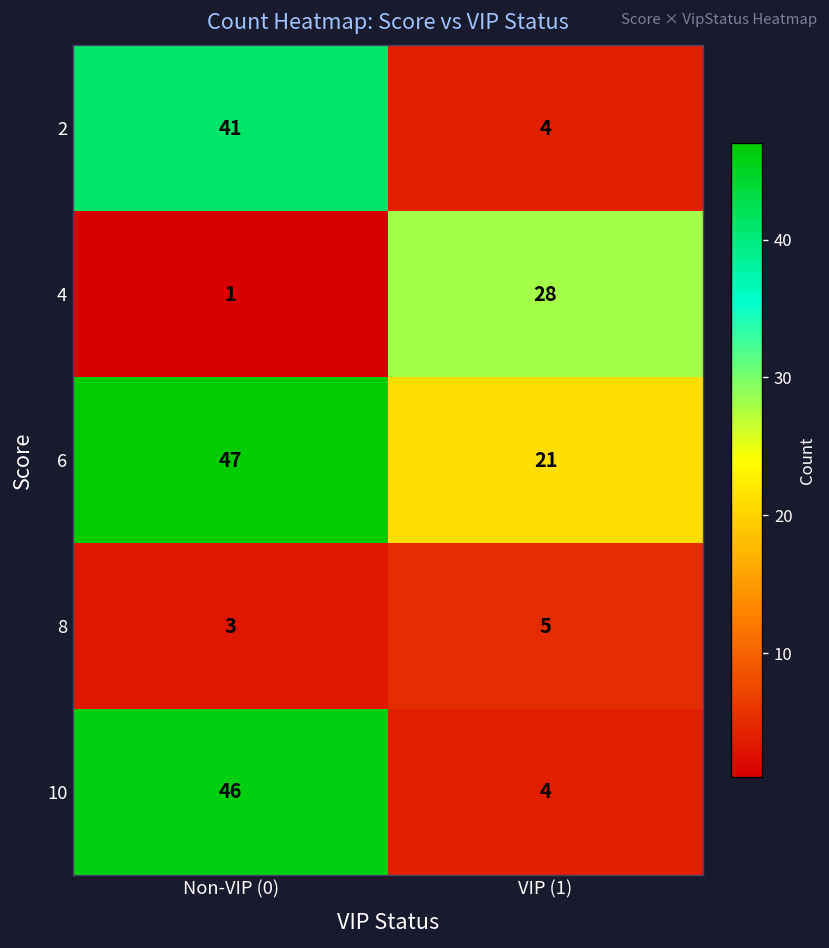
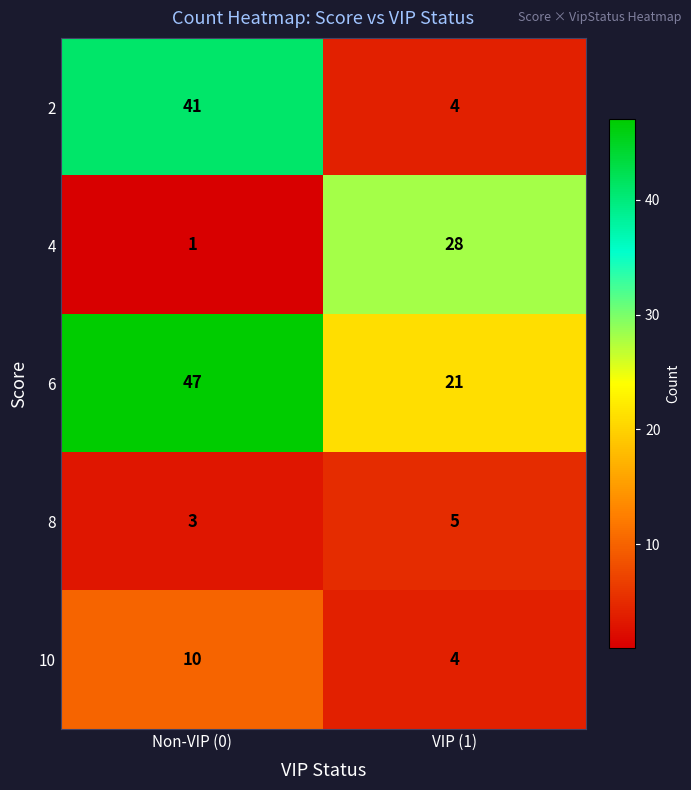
  {
    "2": {
      "Non-VIP (0)": 41,
      "VIP (1)": 4
    },
    "4": {
      "Non-VIP (0)": 1,
      "VIP (1)": 28
    },
    "6": {
      "Non-VIP (0)": 47,
      "VIP (1)": 21
    },
    "8": {
      "Non-VIP (0)": 3,
      "VIP (1)": 5
    },
    "10": {
-     "Non-VIP (0)": 46,
+     "Non-VIP (0)": 10,
      "VIP (1)": 4
    }
  }
